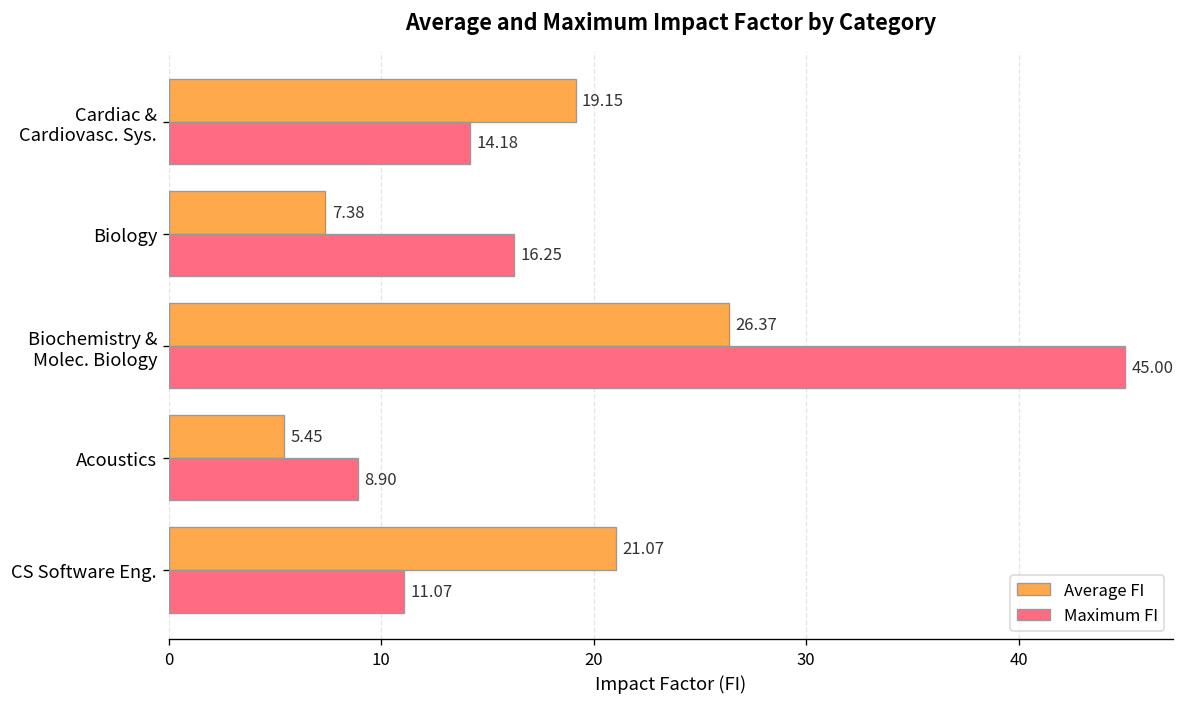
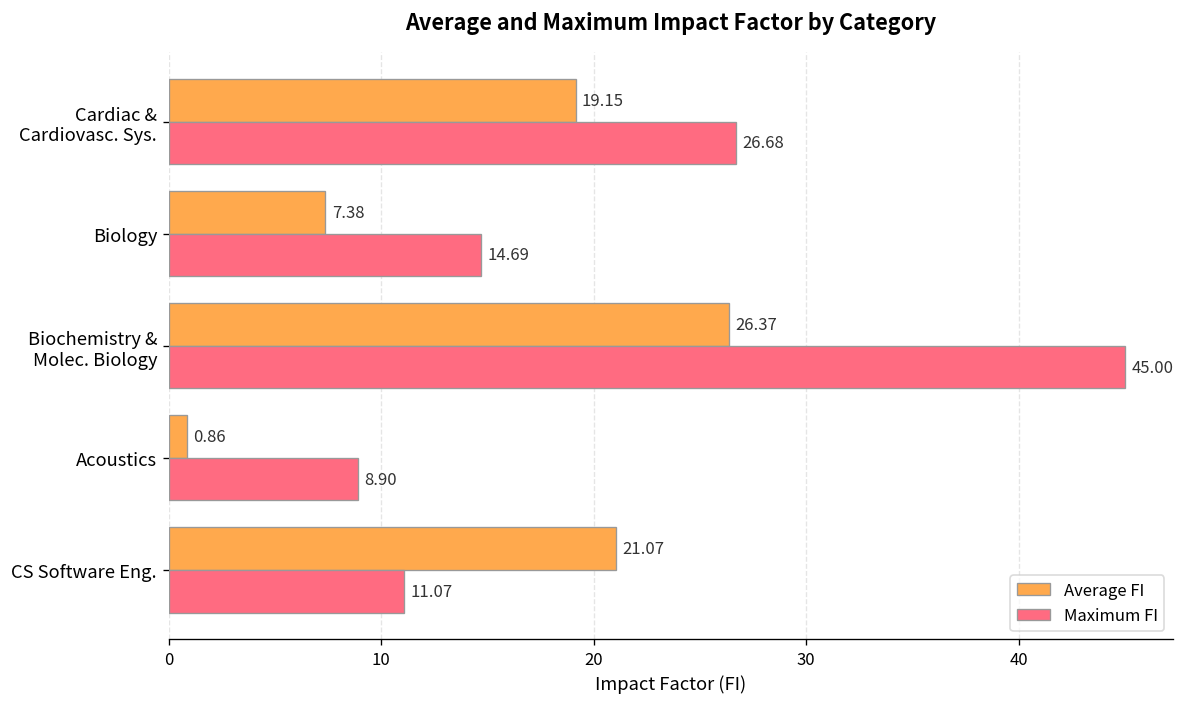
  {
    "Average FI": {
      "Cardiac & Cardiovasc. Sys.": 19.15,
      "Biology": 7.38,
      "Biochemistry & Molec. Biology": 26.37,
-     "Acoustics": 5.45,
+     "Acoustics": 0.86,
      "CS Software Eng.": 21.07
    },
    "Maximum FI": {
-     "Cardiac & Cardiovasc. Sys.": 14.18,
-     "Biology": 16.25,
+     "Cardiac & Cardiovasc. Sys.": 26.68,
+     "Biology": 14.69,
      "Biochemistry & Molec. Biology": 45.00,
      "Acoustics": 8.90,
      "CS Software Eng.": 11.07
    }
  }
